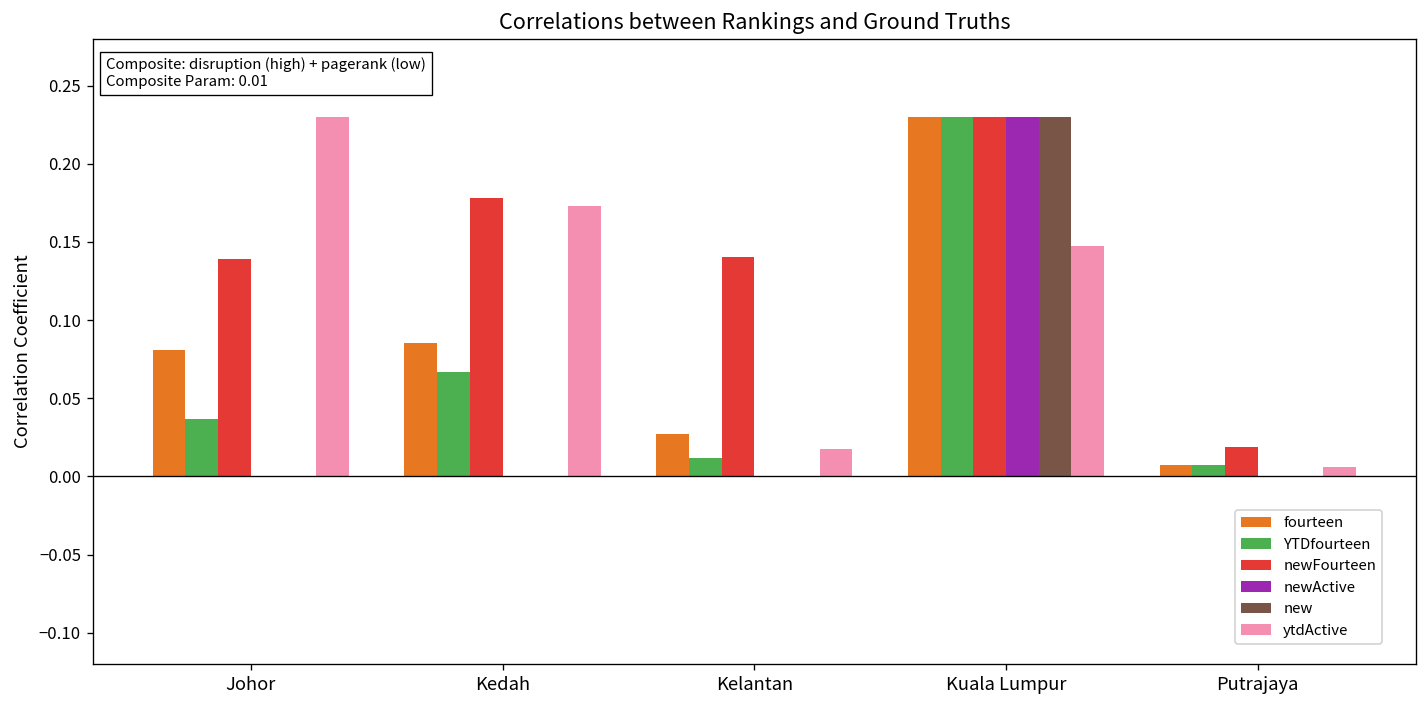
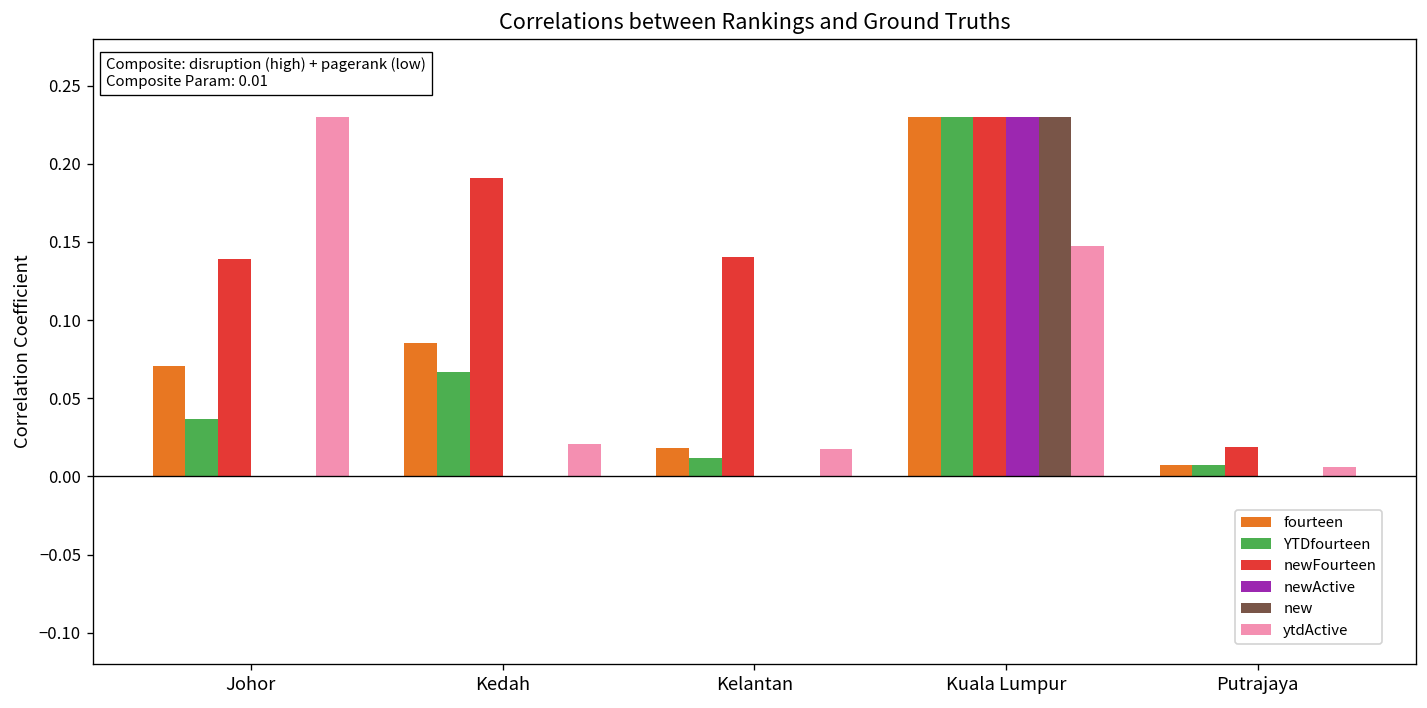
  {
    "fourteen": {
-     "Johor": 0.081,
+     "Johor": 0.071,
      "Kedah": 0.085,
-     "Kelantan": 0.027,
+     "Kelantan": 0.018,
      "Kuala Lumpur": 0.230,
      "Putrajaya": 0.007
    },
    "YTDfourteen": {
      "Johor": 0.037,
      "Kedah": 0.067,
      "Kelantan": 0.012,
      "Kuala Lumpur": 0.230,
      "Putrajaya": 0.007
    },
    "newFourteen": {
      "Johor": 0.139,
-     "Kedah": 0.178,
+     "Kedah": 0.191,
      "Kelantan": 0.140,
      "Kuala Lumpur": 0.230,
      "Putrajaya": 0.019
    },
    "newActive": {
      "Johor": 0.000,
      "Kedah": 0.000,
      "Kelantan": 0.000,
      "Kuala Lumpur": 0.230,
      "Putrajaya": 0.000
    },
    "new": {
      "Johor": 0.000,
      "Kedah": 0.000,
      "Kelantan": 0.000,
      "Kuala Lumpur": 0.230,
      "Putrajaya": 0.000
    },
    "ytdActive": {
-     "Kedah": 0.173,
+     "Kedah": 0.021,
      "Kelantan": 0.017,
      "Kuala Lumpur": 0.147,
      "Putrajaya": 0.006
    }
  }
